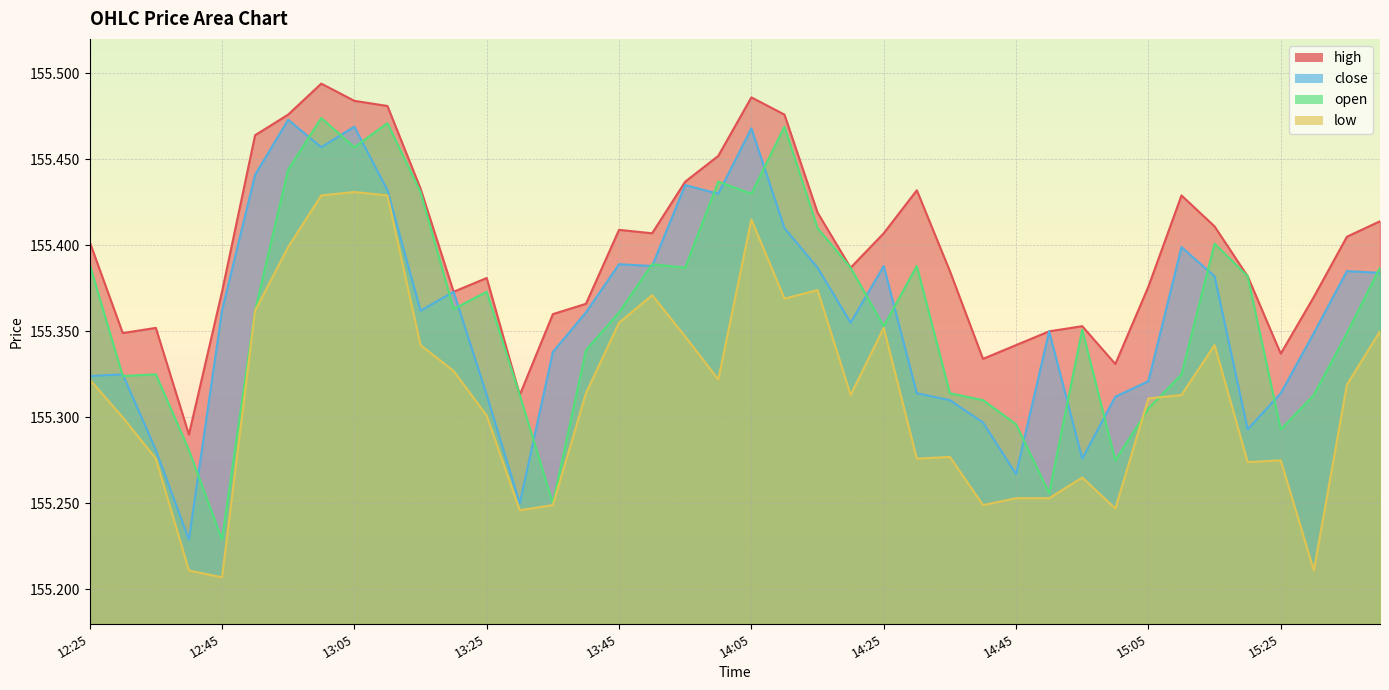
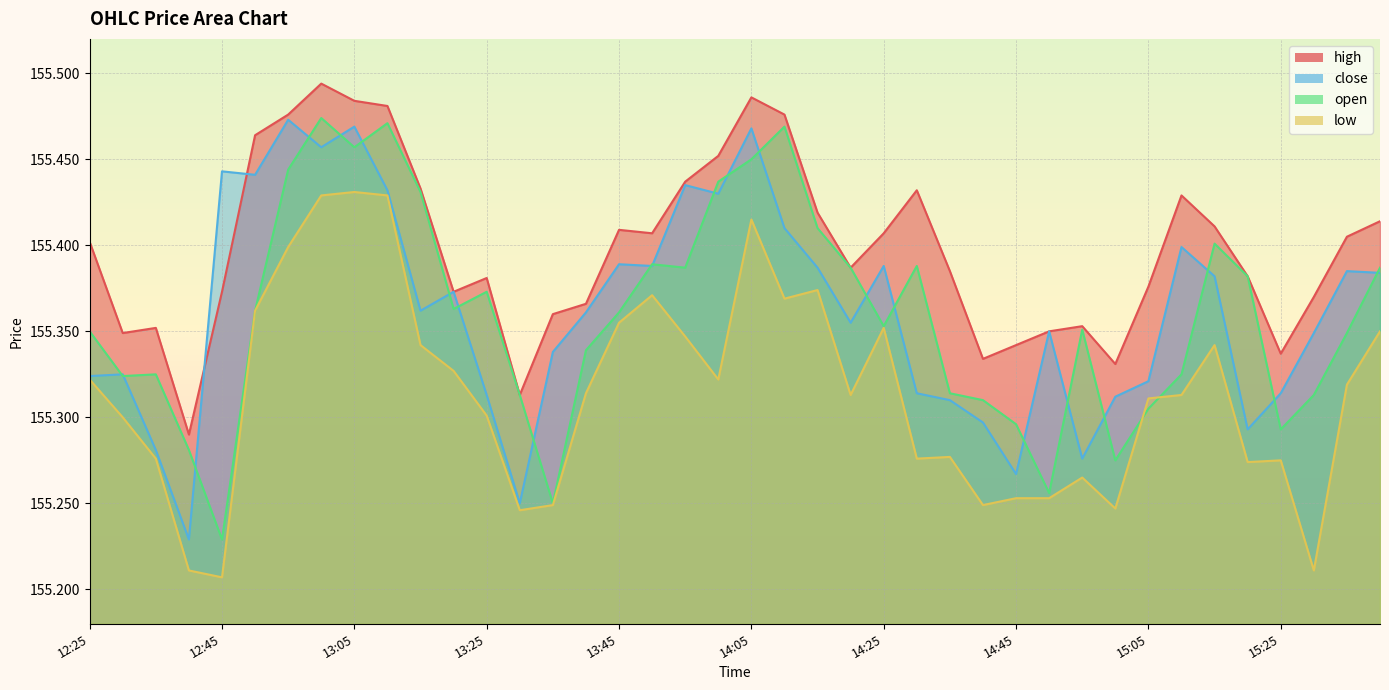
  {
    "high": {
      "12:25": 155.402,
      "12:45": 155.373,
      "13:05": 155.484,
      "13:25": 155.381,
      "13:45": 155.409,
      "14:05": 155.486,
      "14:25": 155.407,
      "14:45": 155.342,
      "15:05": 155.376,
      "15:25": 155.337
    },
    "close": {
      "12:25": 155.324,
-     "12:45": 155.362,
+     "12:45": 155.443,
      "13:05": 155.469,
      "13:25": 155.313,
      "13:45": 155.389,
      "14:05": 155.468,
      "14:25": 155.388,
      "14:45": 155.267,
      "15:05": 155.321,
      "15:25": 155.314
    },
    "open": {
-     "12:25": 155.389,
+     "12:25": 155.350,
      "12:45": 155.229,
      "13:05": 155.457,
      "13:25": 155.373,
      "13:45": 155.361,
-     "14:05": 155.43,
+     "14:05": 155.45,
      "14:45": 155.296,
      "15:05": 155.305,
      "15:25": 155.293
    },
    "low": {
      "12:25": 155.322,
      "12:45": 155.207,
      "13:05": 155.431,
      "13:25": 155.301,
      "13:45": 155.355,
      "14:05": 155.415,
      "14:45": 155.253,
      "15:05": 155.311,
      "15:25": 155.275
    }
  }
